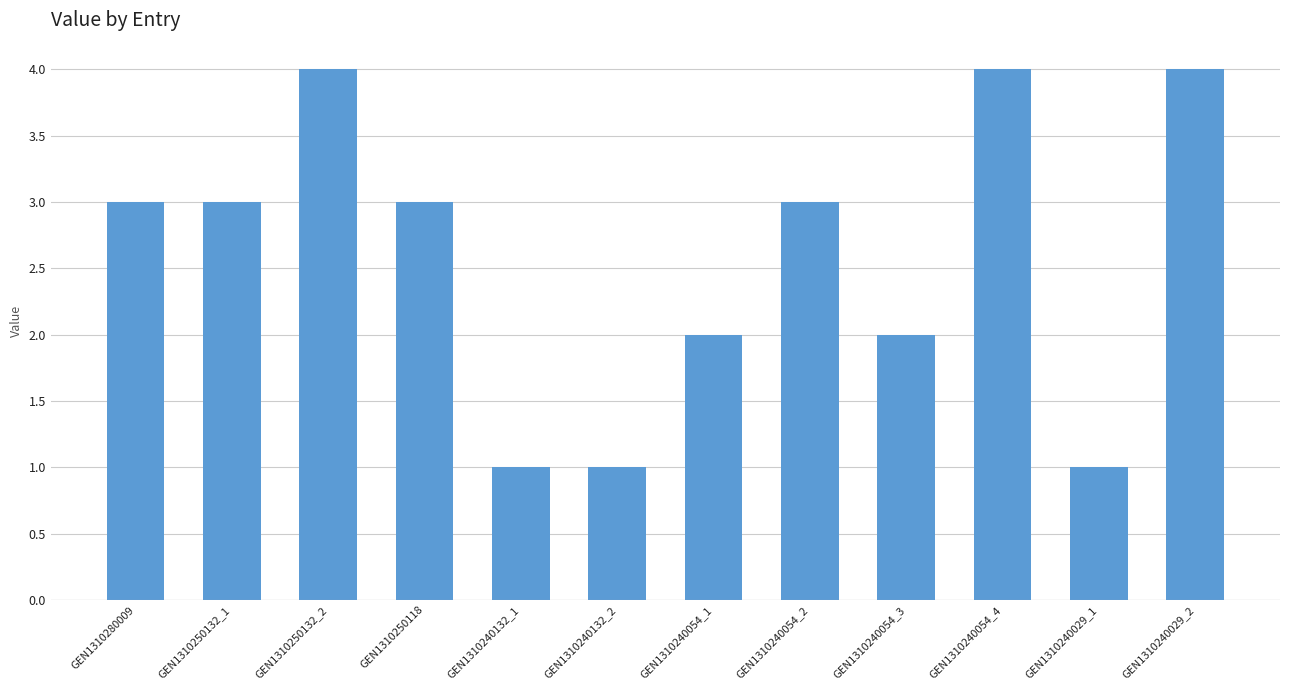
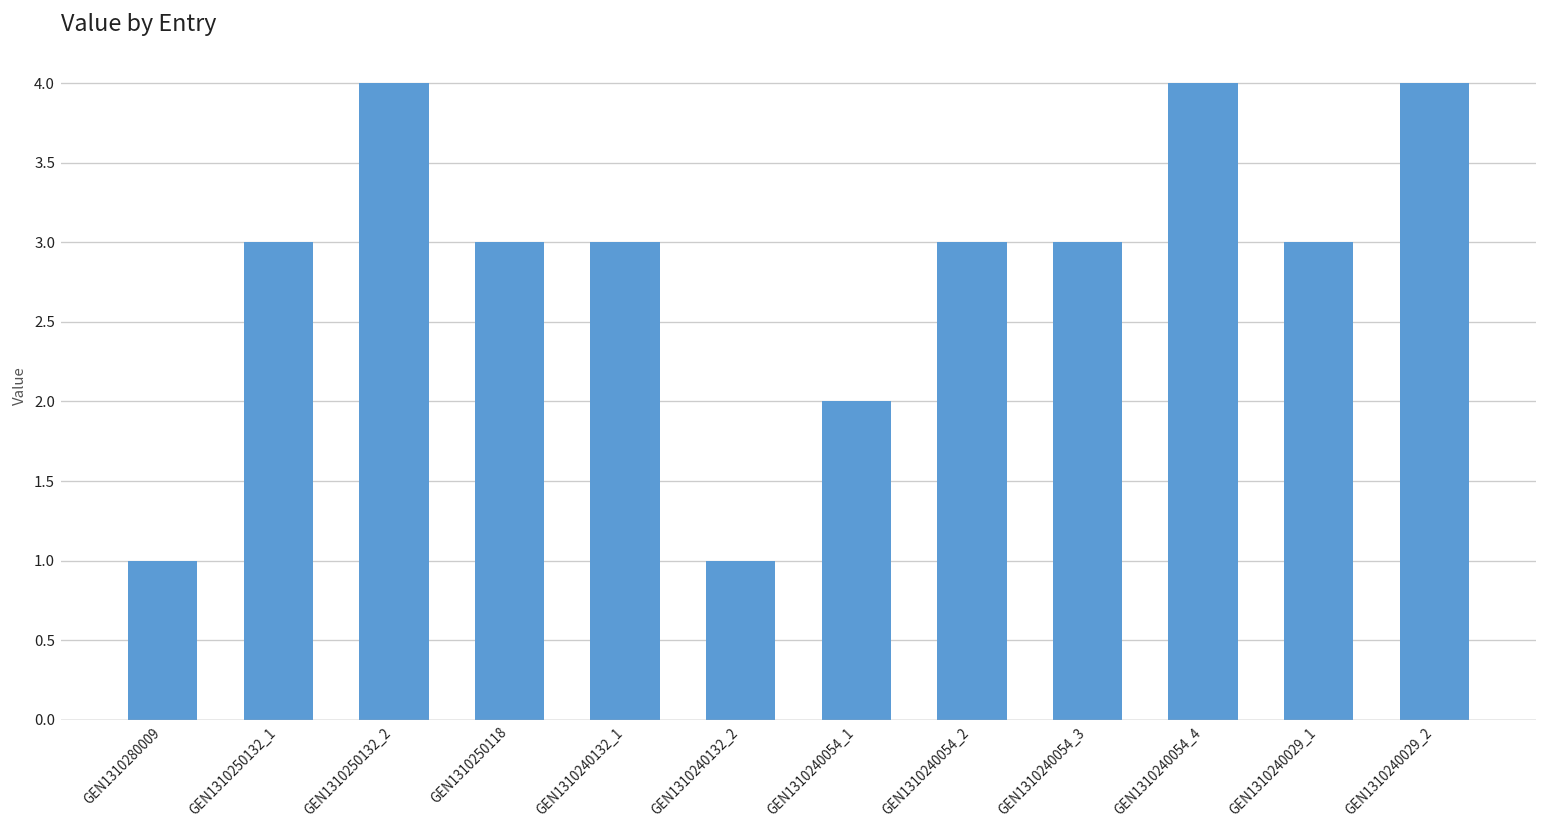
  {
-   "GEN1310280009": 3,
+   "GEN1310280009": 1,
    "GEN1310250132_1": 3,
    "GEN1310250132_2": 4,
    "GEN1310250118": 3,
-   "GEN1310240132_1": 1,
+   "GEN1310240132_1": 3,
    "GEN1310240132_2": 1,
    "GEN1310240054_1": 2,
    "GEN1310240054_2": 3,
-   "GEN1310240054_3": 2,
+   "GEN1310240054_3": 3,
    "GEN1310240054_4": 4,
-   "GEN1310240029_1": 1,
+   "GEN1310240029_1": 3,
    "GEN1310240029_2": 4
  }
